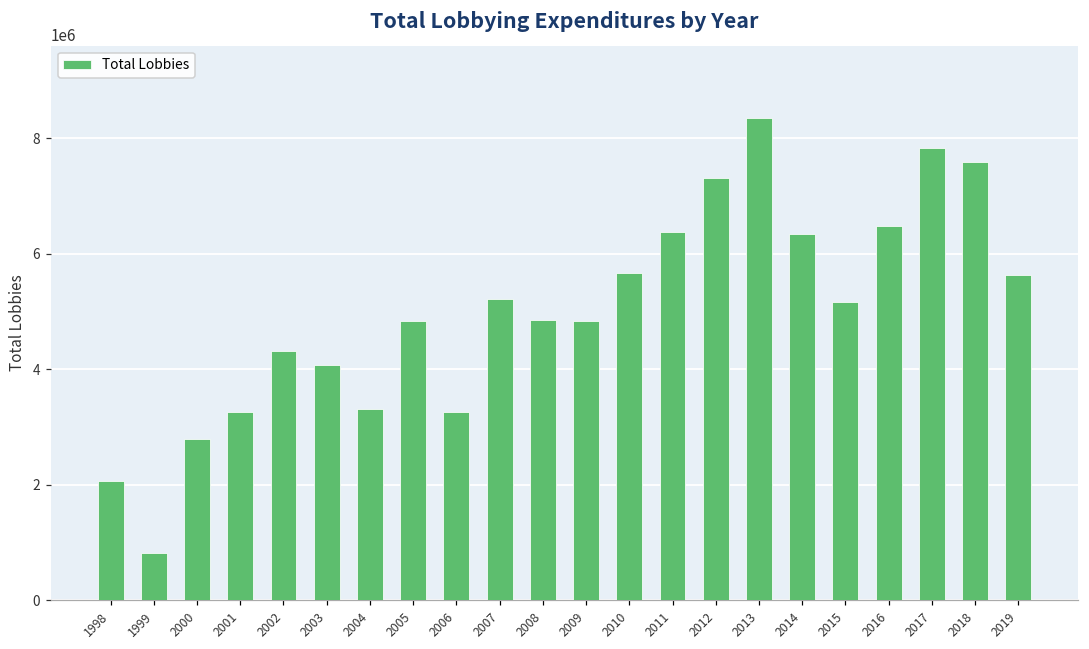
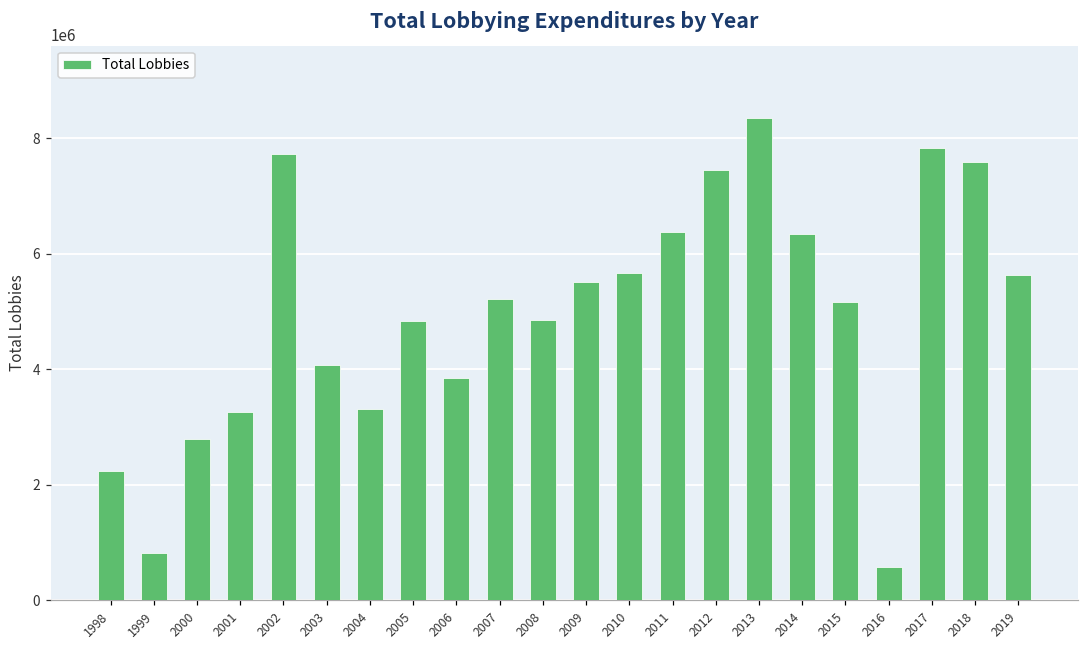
  {
-   "1998": 2100000,
+   "1998": 2200000,
    "1999": 800000,
    "2000": 2800000,
    "2001": 3300000,
-   "2002": 4300000,
+   "2002": 7700000,
    "2003": 4100000,
    "2004": 3300000,
    "2005": 4800000,
-   "2006": 3300000,
+   "2006": 3800000,
    "2007": 5200000,
    "2008": 4900000,
-   "2009": 4800000,
+   "2009": 5500000,
    "2010": 5700000,
    "2011": 6400000,
-   "2012": 7300000,
+   "2012": 7500000,
    "2013": 8300000,
    "2014": 6300000,
    "2015": 5200000,
-   "2016": 6500000,
+   "2016": 600000,
    "2017": 7800000,
    "2018": 7600000,
    "2019": 5600000
  }
